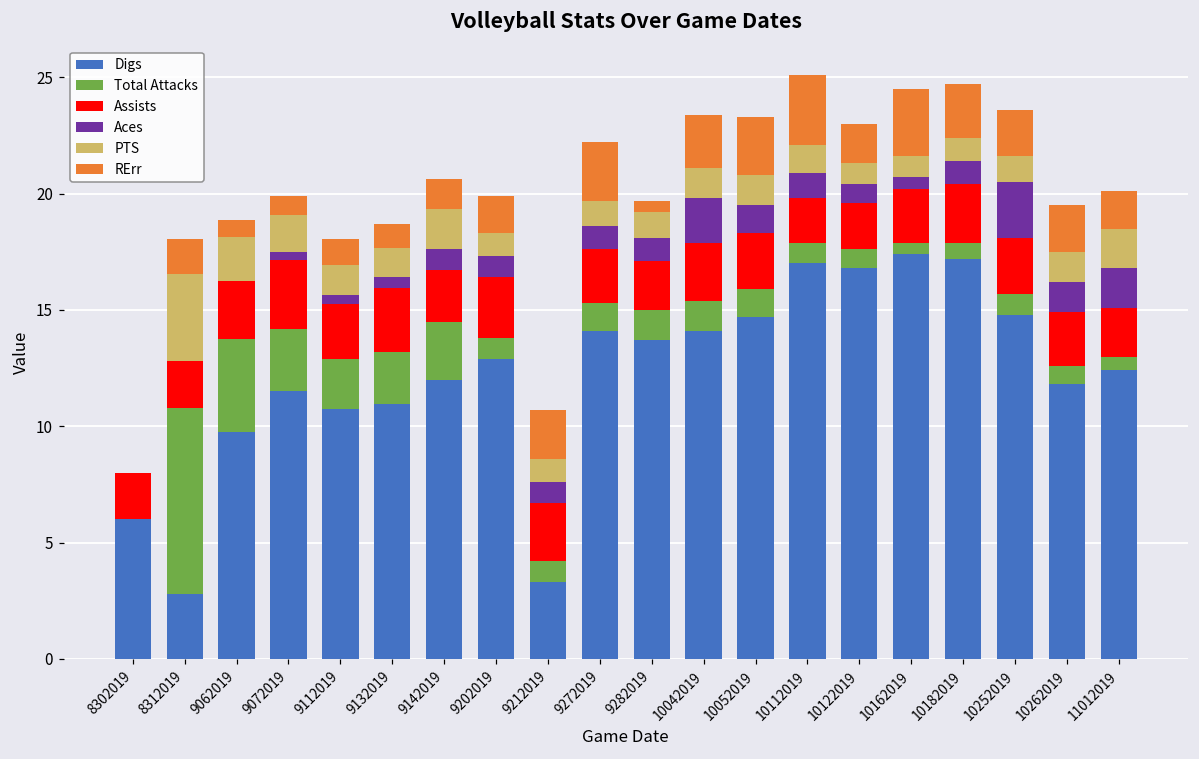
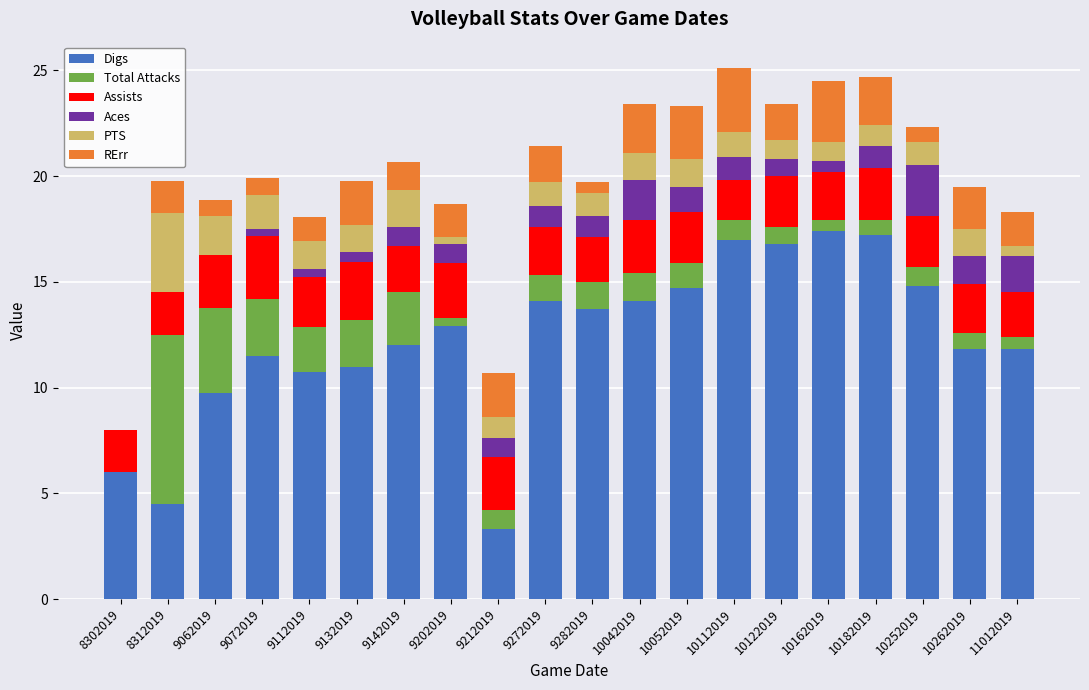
  {
    "Digs": {
      "8302019": 6.0,
-     "8312019": 2.8,
+     "8312019": 4.5,
      "9062019": 9.8,
      "9072019": 11.5,
      "9112019": 10.8,
      "9132019": 11.0,
      "9142019": 12.0,
      "9202019": 12.9,
      "9212019": 3.3,
      "9272019": 14.1,
      "9282019": 13.7,
      "10042019": 14.1,
      "10052019": 14.7,
      "10112019": 17.0,
      "10122019": 16.8,
      "10162019": 17.4,
      "10182019": 17.2,
      "10252019": 14.8,
      "10262019": 11.8,
-     "11012019": 12.4
+     "11012019": 11.8
    },
    "Total Attacks": {
      "8302019": 0.0,
      "8312019": 8.0,
      "9062019": 4.0,
      "9072019": 2.7,
      "9112019": 2.1,
      "9132019": 2.2,
      "9142019": 2.5,
-     "9202019": 0.9,
+     "9202019": 0.4,
      "9212019": 0.9,
      "9272019": 1.2,
      "9282019": 1.3,
      "10042019": 1.3,
      "10052019": 1.2,
      "10112019": 0.9,
      "10122019": 0.8,
      "10162019": 0.5,
      "10182019": 0.7,
      "10252019": 0.9,
      "10262019": 0.8,
      "11012019": 0.6
    },
    "Assists": {
      "8302019": 2.0,
      "8312019": 2.0,
      "9062019": 2.5,
      "9072019": 3.0,
      "9112019": 2.4,
      "9132019": 2.8,
      "9142019": 2.2,
      "9202019": 2.6,
      "9212019": 2.5,
      "9272019": 2.3,
      "9282019": 2.1,
      "10042019": 2.5,
      "10052019": 2.4,
      "10112019": 1.9,
-     "10122019": 2.0,
+     "10122019": 2.4,
      "10162019": 2.3,
      "10182019": 2.5,
      "10252019": 2.4,
      "10262019": 2.3,
      "11012019": 2.1
    },
    "Aces": {
      "8302019": 0.0,
      "8312019": 0.0,
      "9062019": 0.0,
      "9072019": 0.3,
      "9112019": 0.4,
      "9132019": 0.4,
      "9142019": 0.9,
      "9202019": 0.9,
      "9212019": 0.9,
      "9272019": 1.0,
      "9282019": 1.0,
      "10042019": 1.9,
      "10052019": 1.2,
      "10112019": 1.1,
      "10122019": 0.8,
      "10162019": 0.5,
      "10182019": 1.0,
      "10252019": 2.4,
      "10262019": 1.3,
      "11012019": 1.7
    },
    "PTS": {
      "8302019": 0.0,
      "8312019": 3.8,
      "9062019": 1.9,
      "9072019": 1.6,
      "9112019": 1.3,
      "9132019": 1.3,
      "9142019": 1.8,
-     "9202019": 1.0,
+     "9202019": 0.3,
      "9212019": 1.0,
      "9272019": 1.1,
      "9282019": 1.1,
      "10042019": 1.3,
      "10052019": 1.3,
      "10112019": 1.2,
      "10122019": 0.9,
      "10162019": 0.9,
      "10182019": 1.0,
      "10252019": 1.1,
      "10262019": 1.3,
-     "11012019": 1.7
+     "11012019": 0.5
    },
    "RErr": {
      "8302019": 0.0,
      "8312019": 1.5,
      "9062019": 0.8,
      "9072019": 0.8,
      "9112019": 1.1,
-     "9132019": 1.0,
+     "9132019": 2.1,
      "9142019": 1.3,
      "9202019": 1.6,
      "9212019": 2.1,
-     "9272019": 2.5,
+     "9272019": 1.7,
      "9282019": 0.5,
      "10042019": 2.3,
      "10052019": 2.5,
      "10112019": 3.0,
      "10122019": 1.7,
      "10162019": 2.9,
      "10182019": 2.3,
-     "10252019": 2.0,
+     "10252019": 0.7,
      "10262019": 2.0,
      "11012019": 1.6
    }
  }
